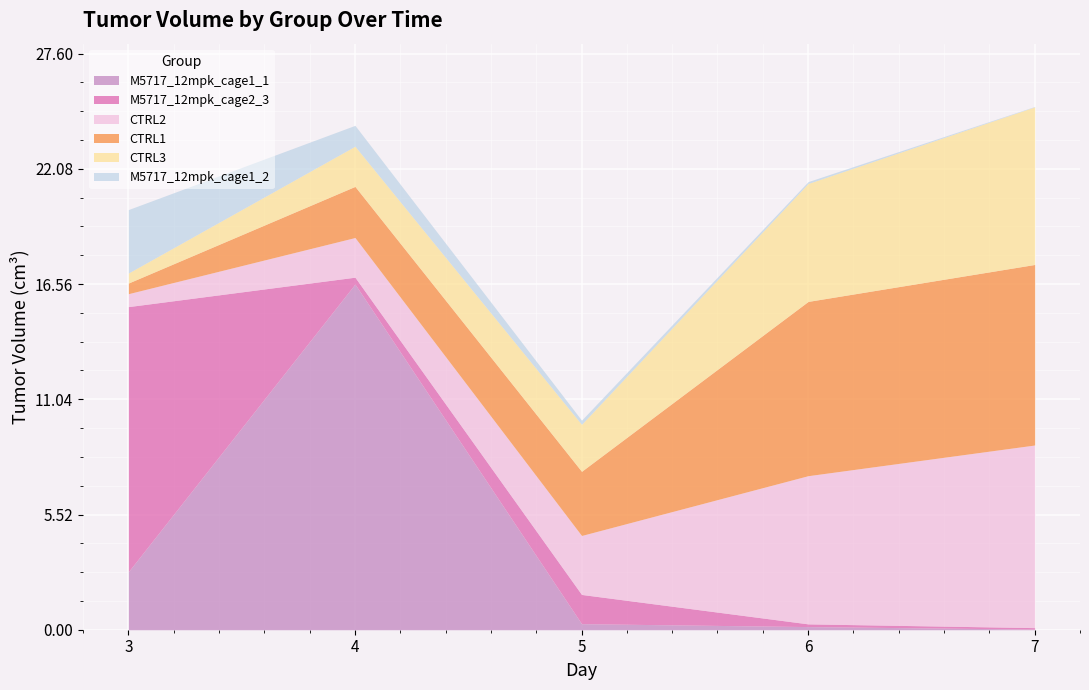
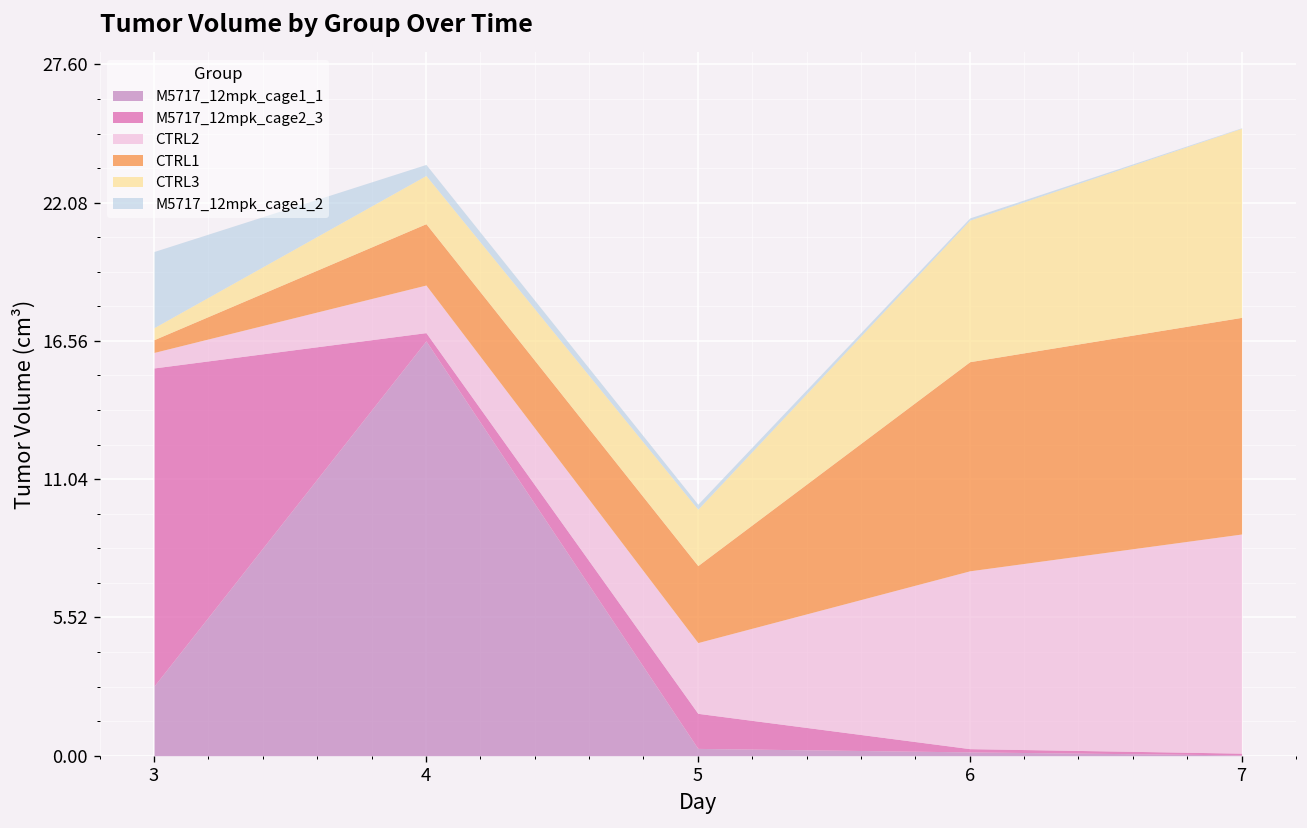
  {
    "CTRL1": {
      "3": 0.5,
      "4": 2.4,
      "5": 3.1,
      "6": 8.4,
      "7": 8.7
    },
    "CTRL3": {
      "3": 0.5,
      "4": 1.9,
      "5": 2.2
    },
    "M5717_12mpk_cage1_2": {
      "3": 3.0,
-     "4": 1.0,
+     "4": 0.4,
      "5": 0.2
    }
  }
